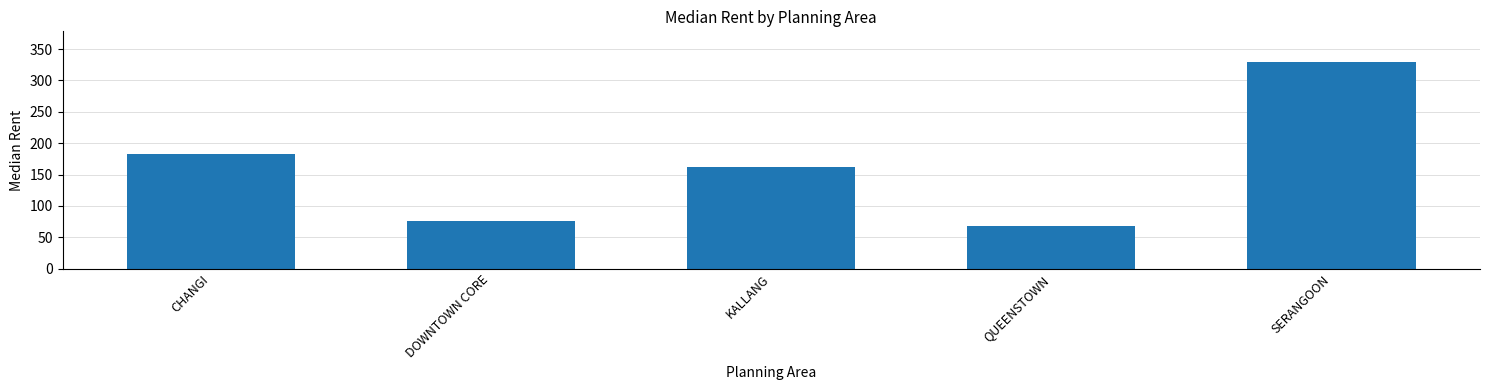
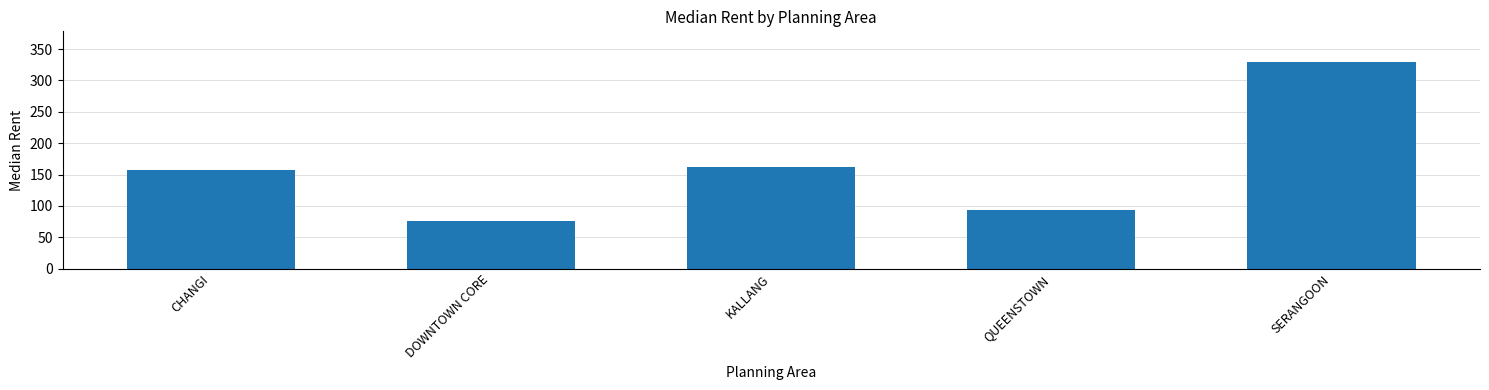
  {
-   "CHANGI": 180,
+   "CHANGI": 160,
    "DOWNTOWN CORE": 80,
    "KALLANG": 160,
-   "QUEENSTOWN": 70,
+   "QUEENSTOWN": 90,
    "SERANGOON": 330
  }
